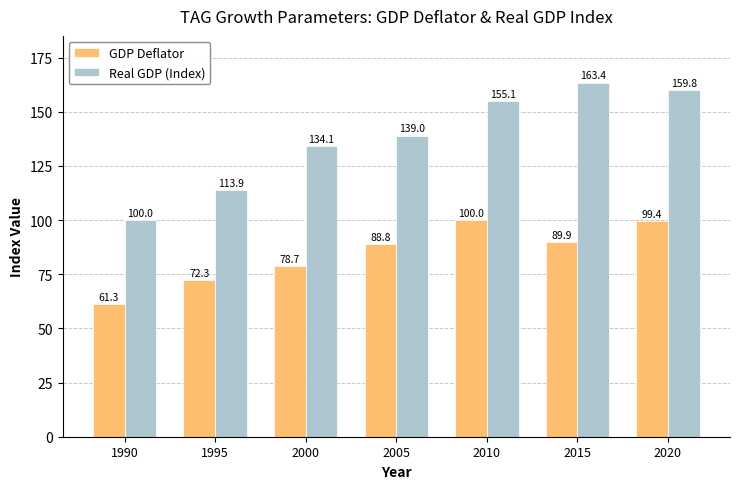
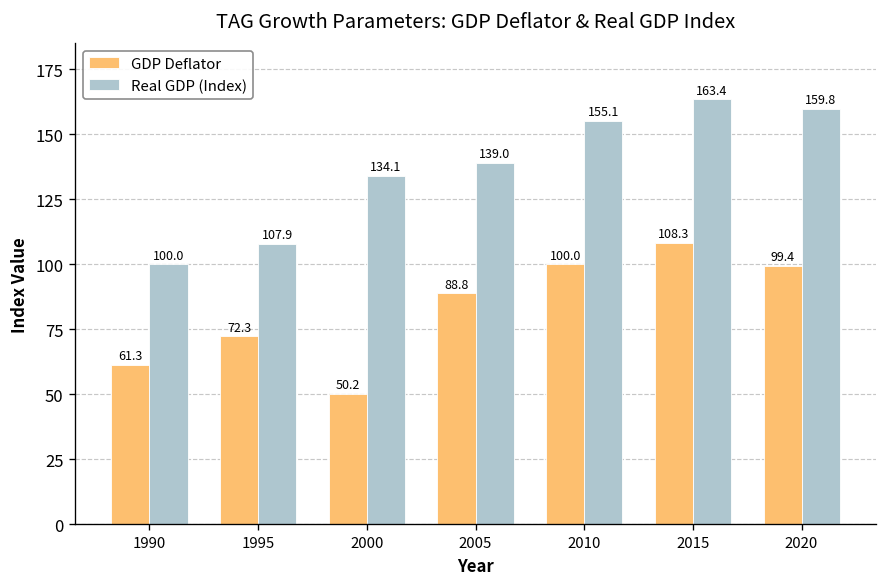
  {
    "GDP Deflator": {
      "1990": 61.3,
      "1995": 72.3,
-     "2000": 78.7,
+     "2000": 50.2,
      "2005": 88.8,
      "2010": 100.0,
-     "2015": 89.9,
+     "2015": 108.3,
      "2020": 99.4
    },
    "Real GDP (Index)": {
      "1990": 100.0,
-     "1995": 113.9,
+     "1995": 107.9,
      "2000": 134.1,
      "2005": 139.0,
      "2010": 155.1,
      "2015": 163.4,
      "2020": 159.8
    }
  }
